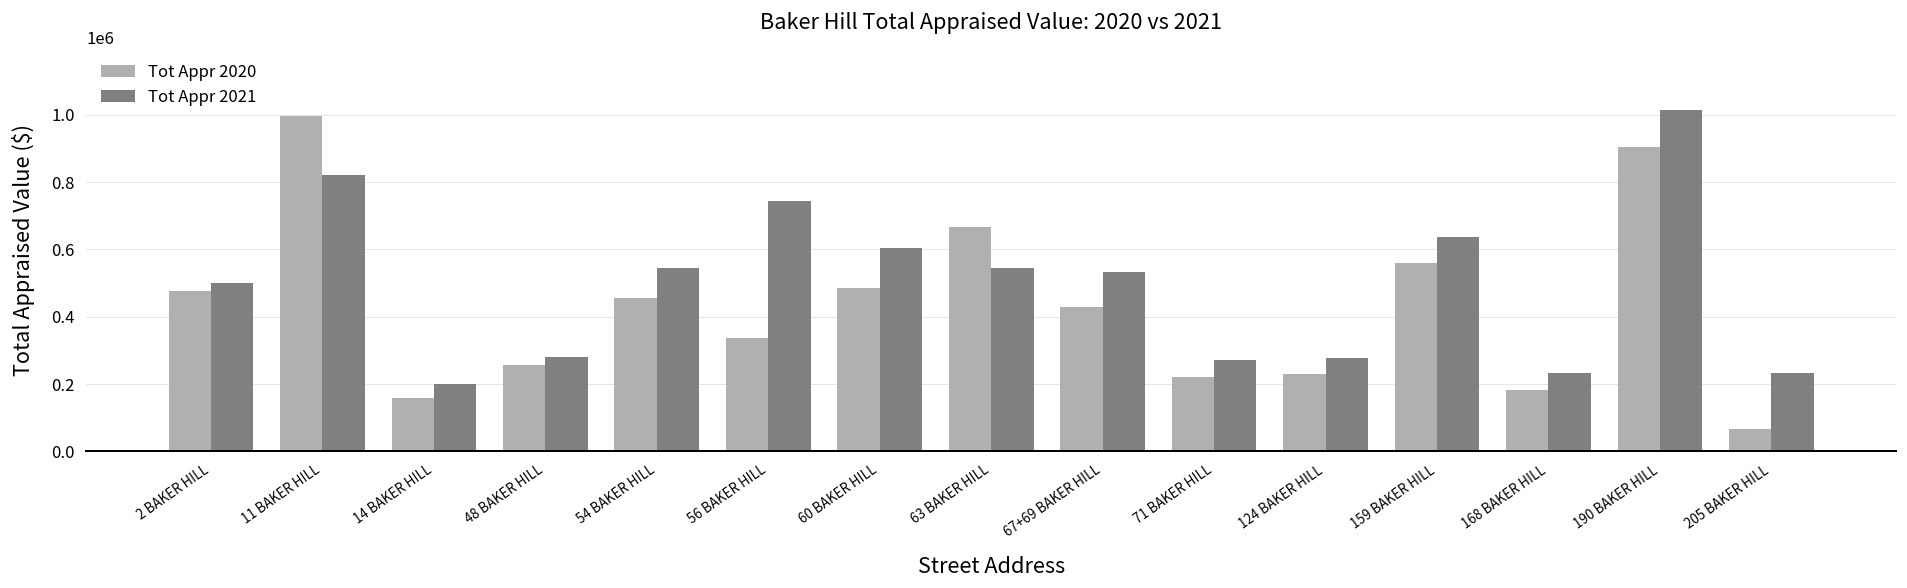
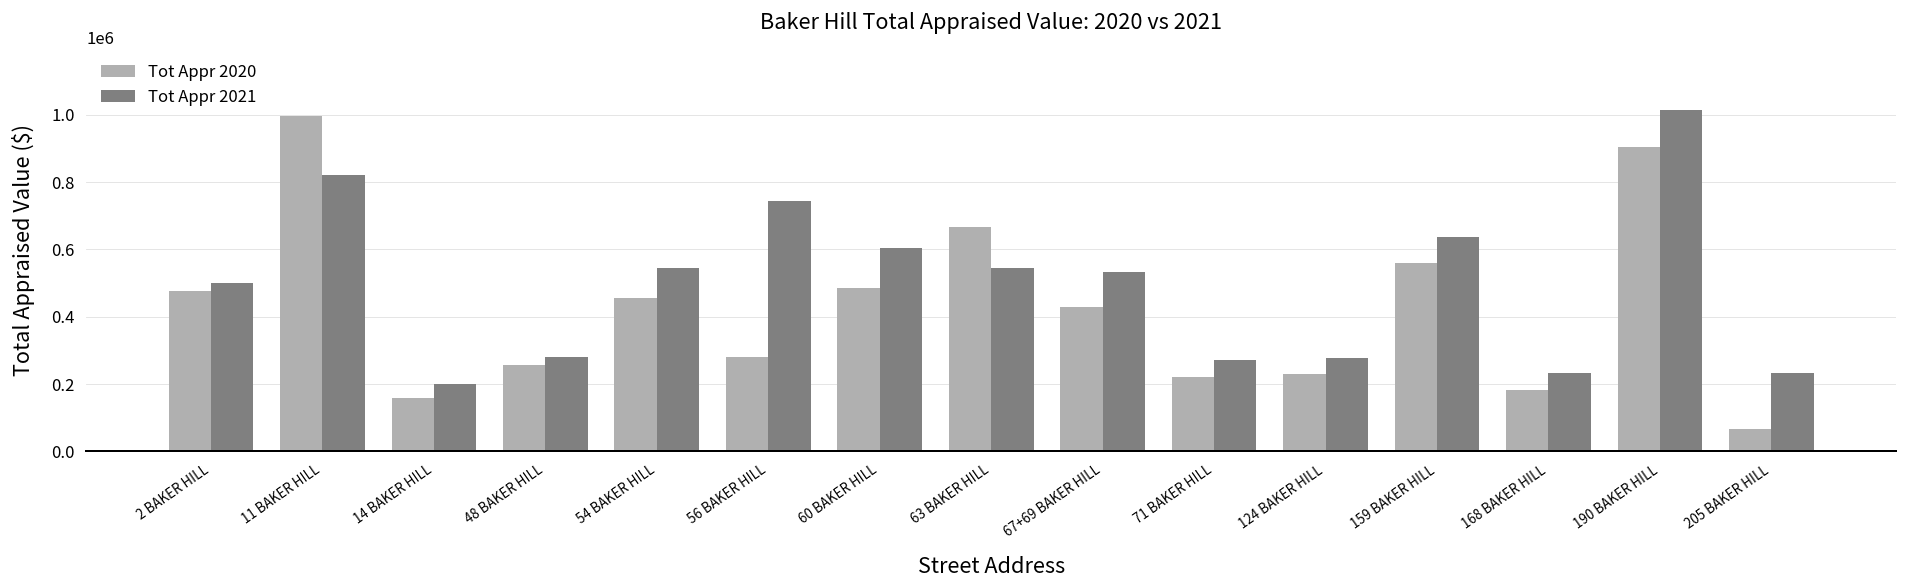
  {
    "Tot Appr 2020": {
      "2 BAKER HILL": 480000,
      "11 BAKER HILL": 1000000,
      "14 BAKER HILL": 160000,
      "48 BAKER HILL": 260000,
      "54 BAKER HILL": 460000,
-     "56 BAKER HILL": 340000,
+     "56 BAKER HILL": 280000,
      "60 BAKER HILL": 480000,
      "63 BAKER HILL": 670000,
      "67+69 BAKER HILL": 430000,
      "71 BAKER HILL": 220000,
      "124 BAKER HILL": 230000,
      "159 BAKER HILL": 560000,
      "168 BAKER HILL": 180000,
      "190 BAKER HILL": 910000,
      "205 BAKER HILL": 70000
    },
    "Tot Appr 2021": {
      "2 BAKER HILL": 500000,
      "11 BAKER HILL": 820000,
      "14 BAKER HILL": 200000,
      "48 BAKER HILL": 280000,
      "54 BAKER HILL": 550000,
      "56 BAKER HILL": 740000,
      "60 BAKER HILL": 610000,
      "63 BAKER HILL": 550000,
      "67+69 BAKER HILL": 530000,
      "71 BAKER HILL": 270000,
      "124 BAKER HILL": 280000,
      "159 BAKER HILL": 640000,
      "168 BAKER HILL": 230000,
      "190 BAKER HILL": 1010000,
      "205 BAKER HILL": 230000
    }
  }
